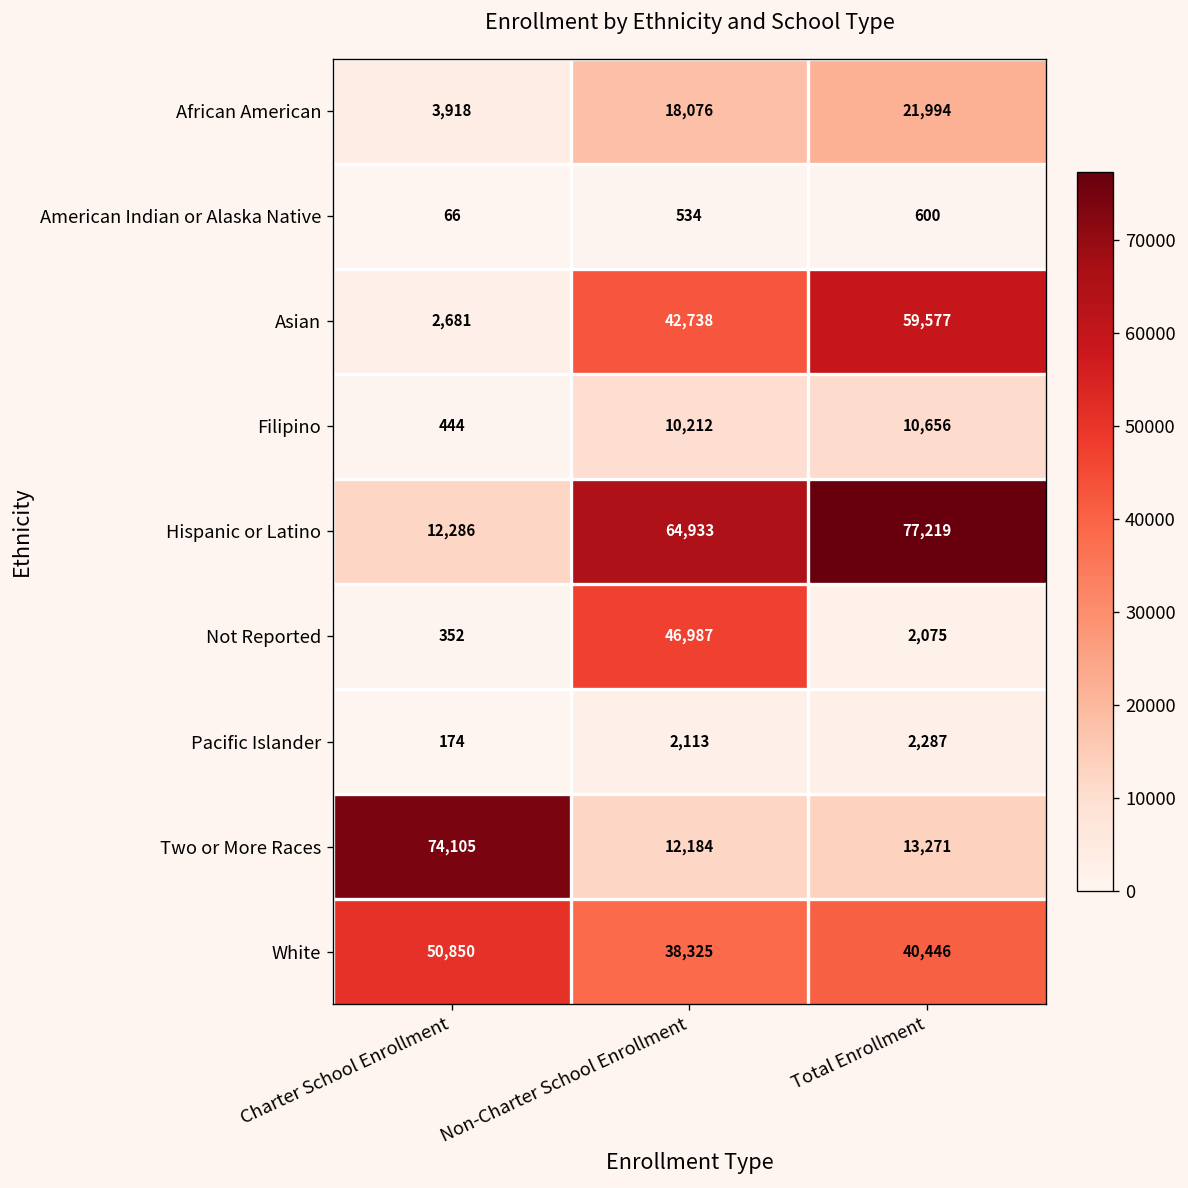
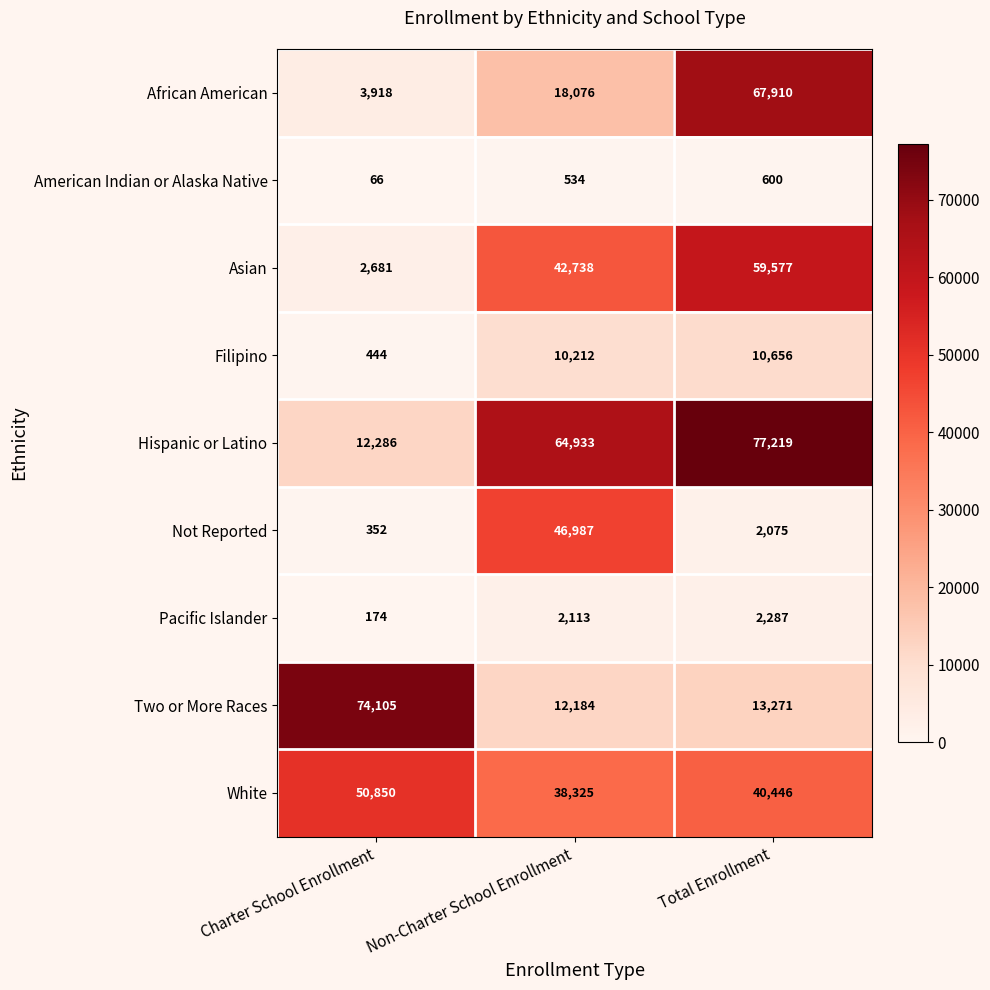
  {
    "African American": {
      "Charter School Enrollment": "3,918",
      "Non-Charter School Enrollment": "18,076",
-     "Total Enrollment": "21,994"
+     "Total Enrollment": "67,910"
    },
    "American Indian or Alaska Native": {
      "Charter School Enrollment": "66",
      "Non-Charter School Enrollment": "534",
      "Total Enrollment": "600"
    },
    "Asian": {
      "Charter School Enrollment": "2,681",
      "Non-Charter School Enrollment": "42,738",
      "Total Enrollment": "59,577"
    },
    "Filipino": {
      "Charter School Enrollment": "444",
      "Non-Charter School Enrollment": "10,212",
      "Total Enrollment": "10,656"
    },
    "Hispanic or Latino": {
      "Charter School Enrollment": "12,286",
      "Non-Charter School Enrollment": "64,933",
      "Total Enrollment": "77,219"
    },
    "Not Reported": {
      "Charter School Enrollment": "352",
      "Non-Charter School Enrollment": "46,987",
      "Total Enrollment": "2,075"
    },
    "Pacific Islander": {
      "Charter School Enrollment": "174",
      "Non-Charter School Enrollment": "2,113",
      "Total Enrollment": "2,287"
    },
    "Two or More Races": {
      "Charter School Enrollment": "74,105",
      "Non-Charter School Enrollment": "12,184",
      "Total Enrollment": "13,271"
    },
    "White": {
      "Charter School Enrollment": "50,850",
      "Non-Charter School Enrollment": "38,325",
      "Total Enrollment": "40,446"
    }
  }
